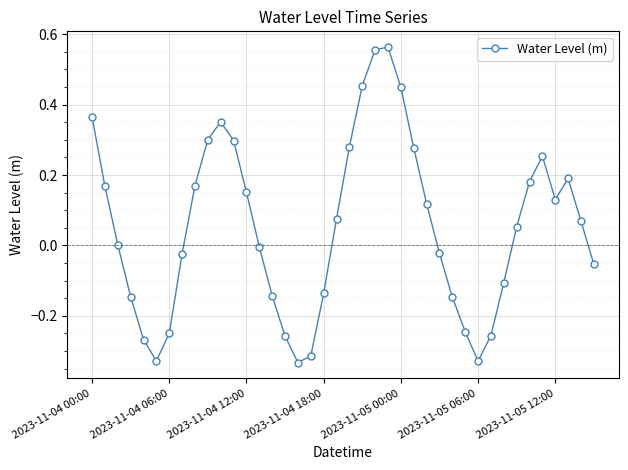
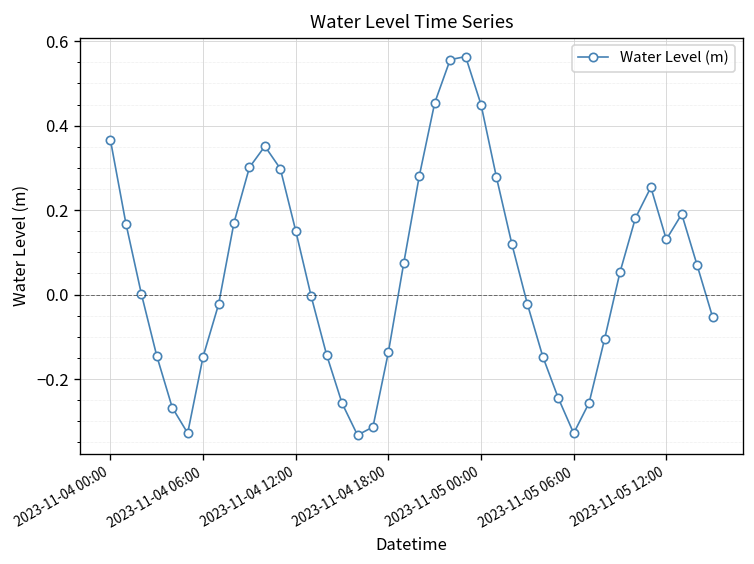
  {
    "2023-11-04 00:00": 0.37,
-   "2023-11-04 06:00": -0.25,
+   "2023-11-04 06:00": -0.15,
    "2023-11-04 12:00": 0.15,
    "2023-11-04 18:00": -0.14,
    "2023-11-05 00:00": 0.45,
    "2023-11-05 06:00": -0.33,
    "2023-11-05 12:00": 0.13
  }
